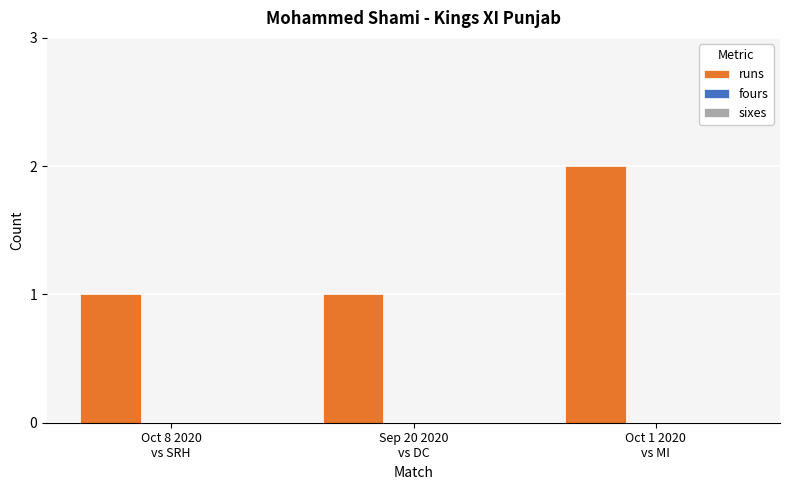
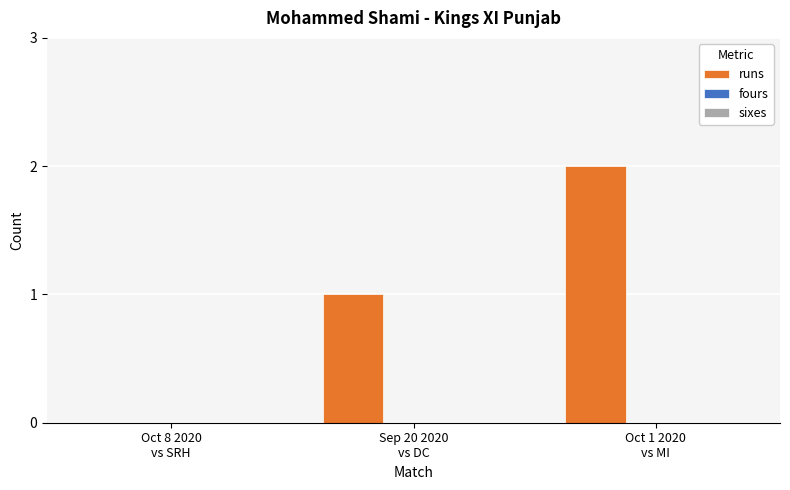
  {
    "runs": {
-     "Oct 8 2020 vs SRH": 1,
+     "Oct 8 2020 vs SRH": 0,
      "Sep 20 2020 vs DC": 1,
      "Oct 1 2020 vs MI": 2
    },
    "fours": {
      "Oct 8 2020 vs SRH": 0,
      "Sep 20 2020 vs DC": 0,
      "Oct 1 2020 vs MI": 0
    },
    "sixes": {
      "Oct 8 2020 vs SRH": 0,
      "Sep 20 2020 vs DC": 0,
      "Oct 1 2020 vs MI": 0
    }
  }
